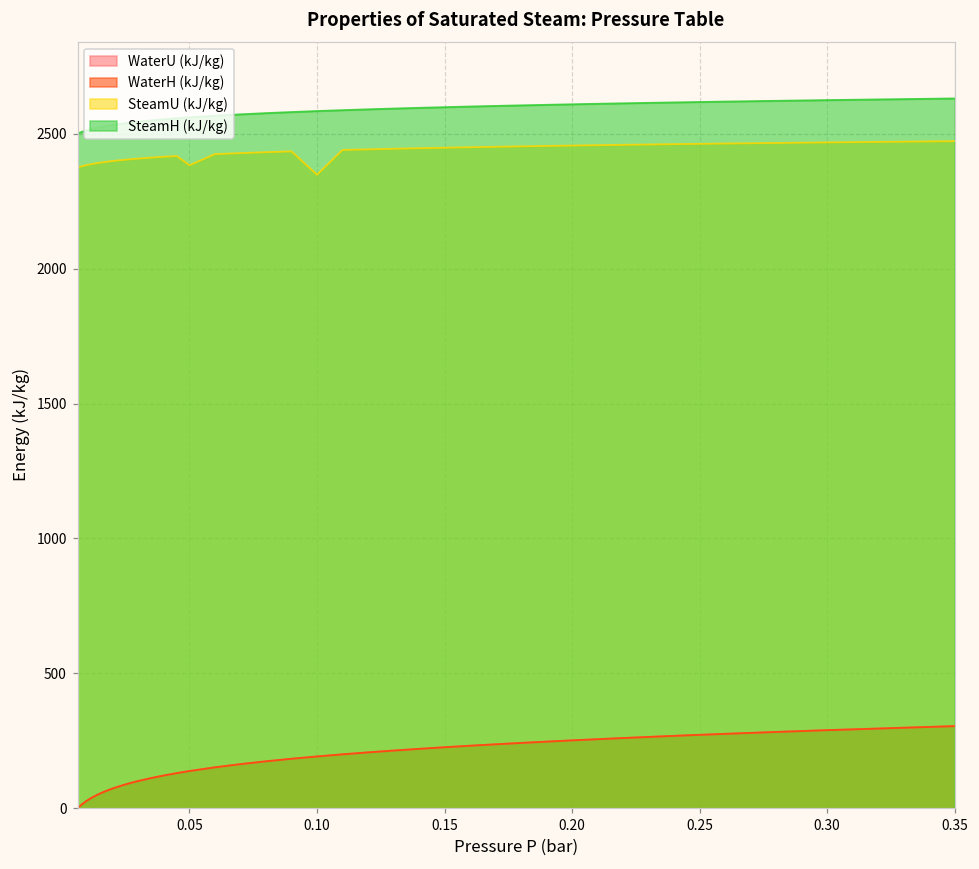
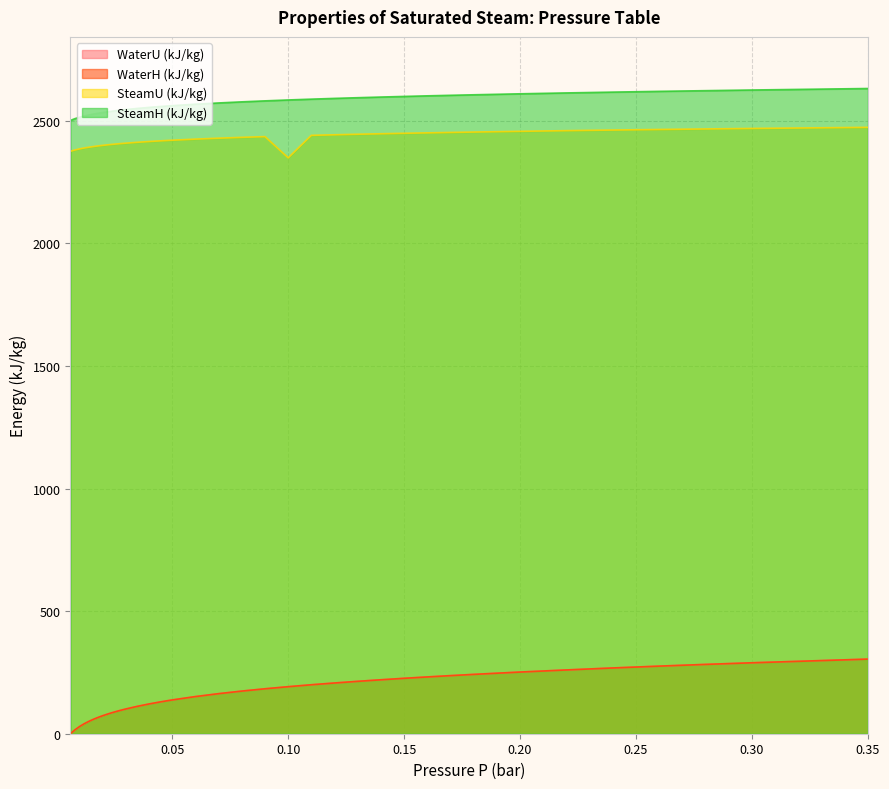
  {
    "WaterH (kJ/kg)": {
      "0.05": 140,
      "0.10": 190,
      "0.15": 230,
      "0.20": 250,
      "0.30": 290,
      "0.35": 300
    },
    "SteamU (kJ/kg)": {
-     "0.05": 2380,
+     "0.05": 2420,
      "0.10": 2350,
      "0.15": 2450,
      "0.20": 2460,
      "0.30": 2470,
      "0.35": 2470
    },
    "SteamH (kJ/kg)": {
      "0.10": 2580,
      "0.15": 2600,
      "0.20": 2610,
      "0.30": 2630,
      "0.35": 2630
    }
  }
